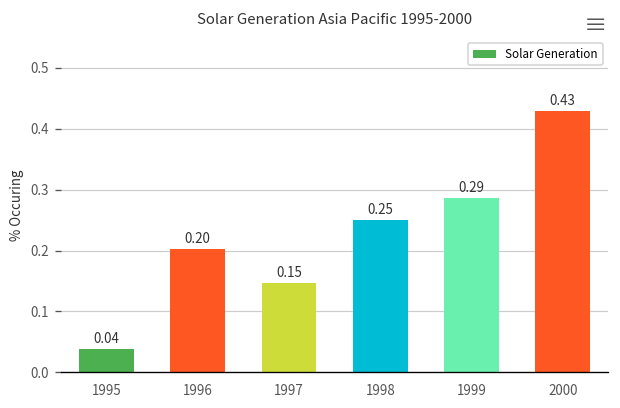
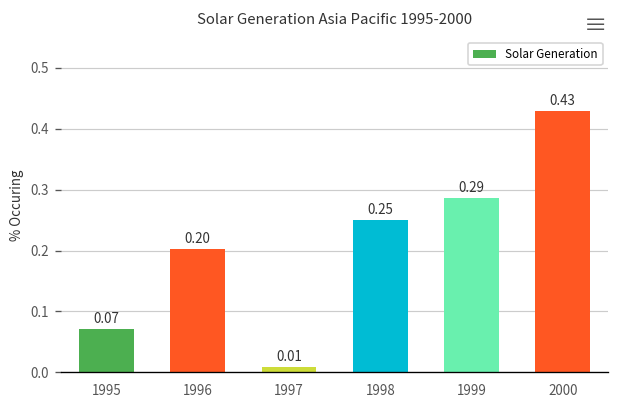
  {
-   "1995": 0.04,
+   "1995": 0.07,
    "1996": 0.20,
-   "1997": 0.15,
+   "1997": 0.01,
    "1998": 0.25,
    "1999": 0.29,
    "2000": 0.43
  }
